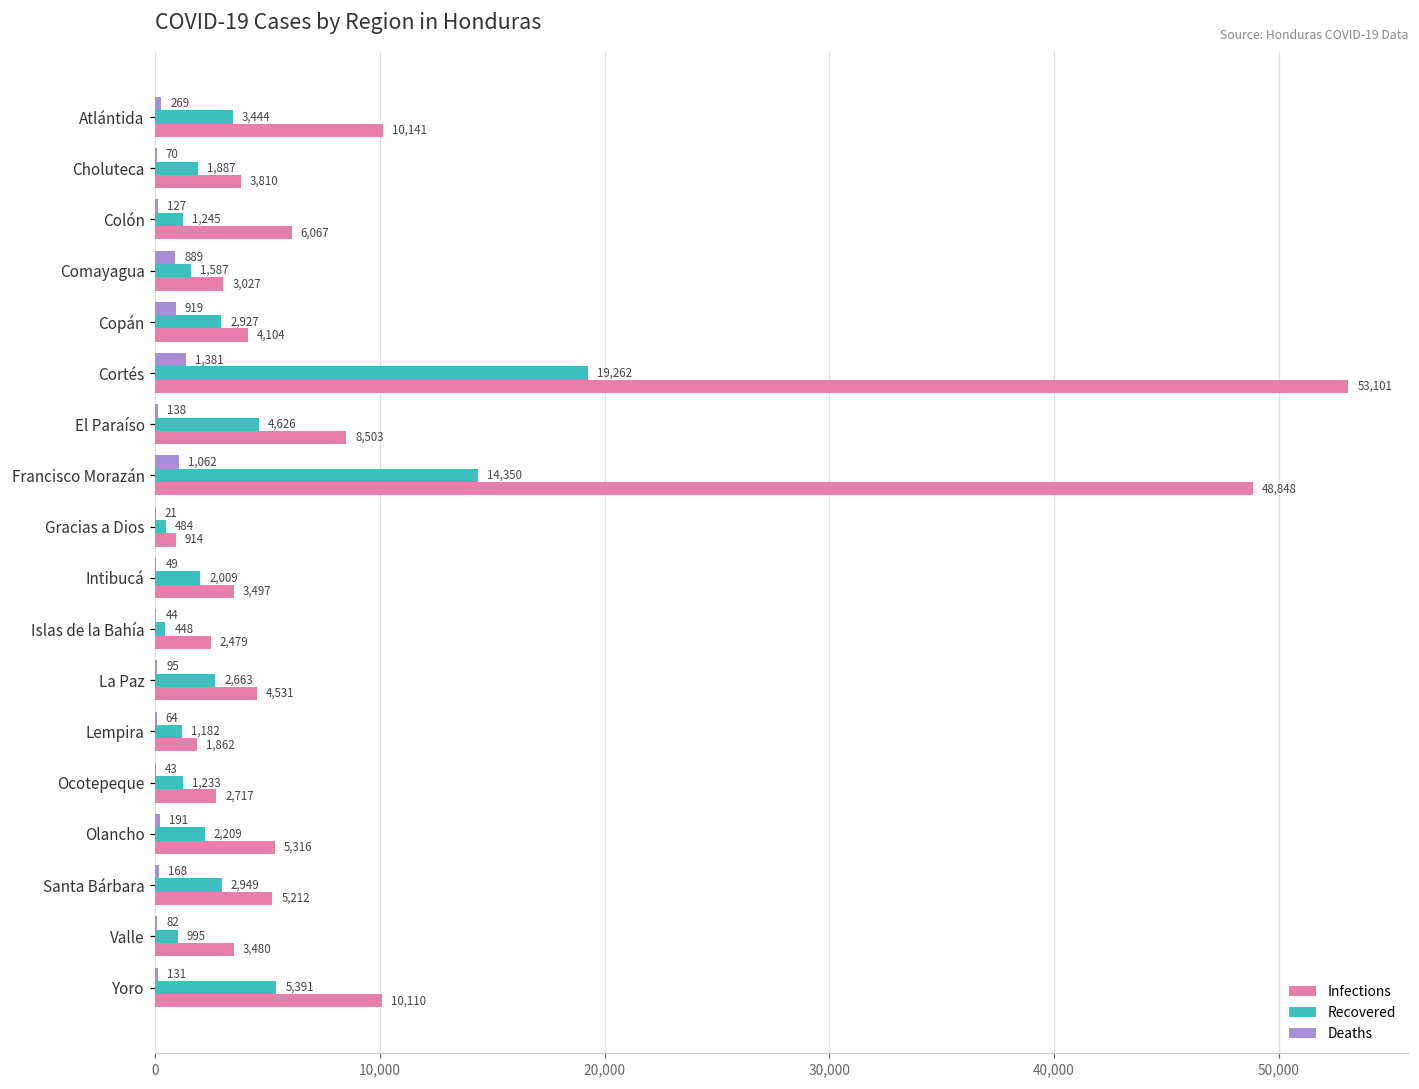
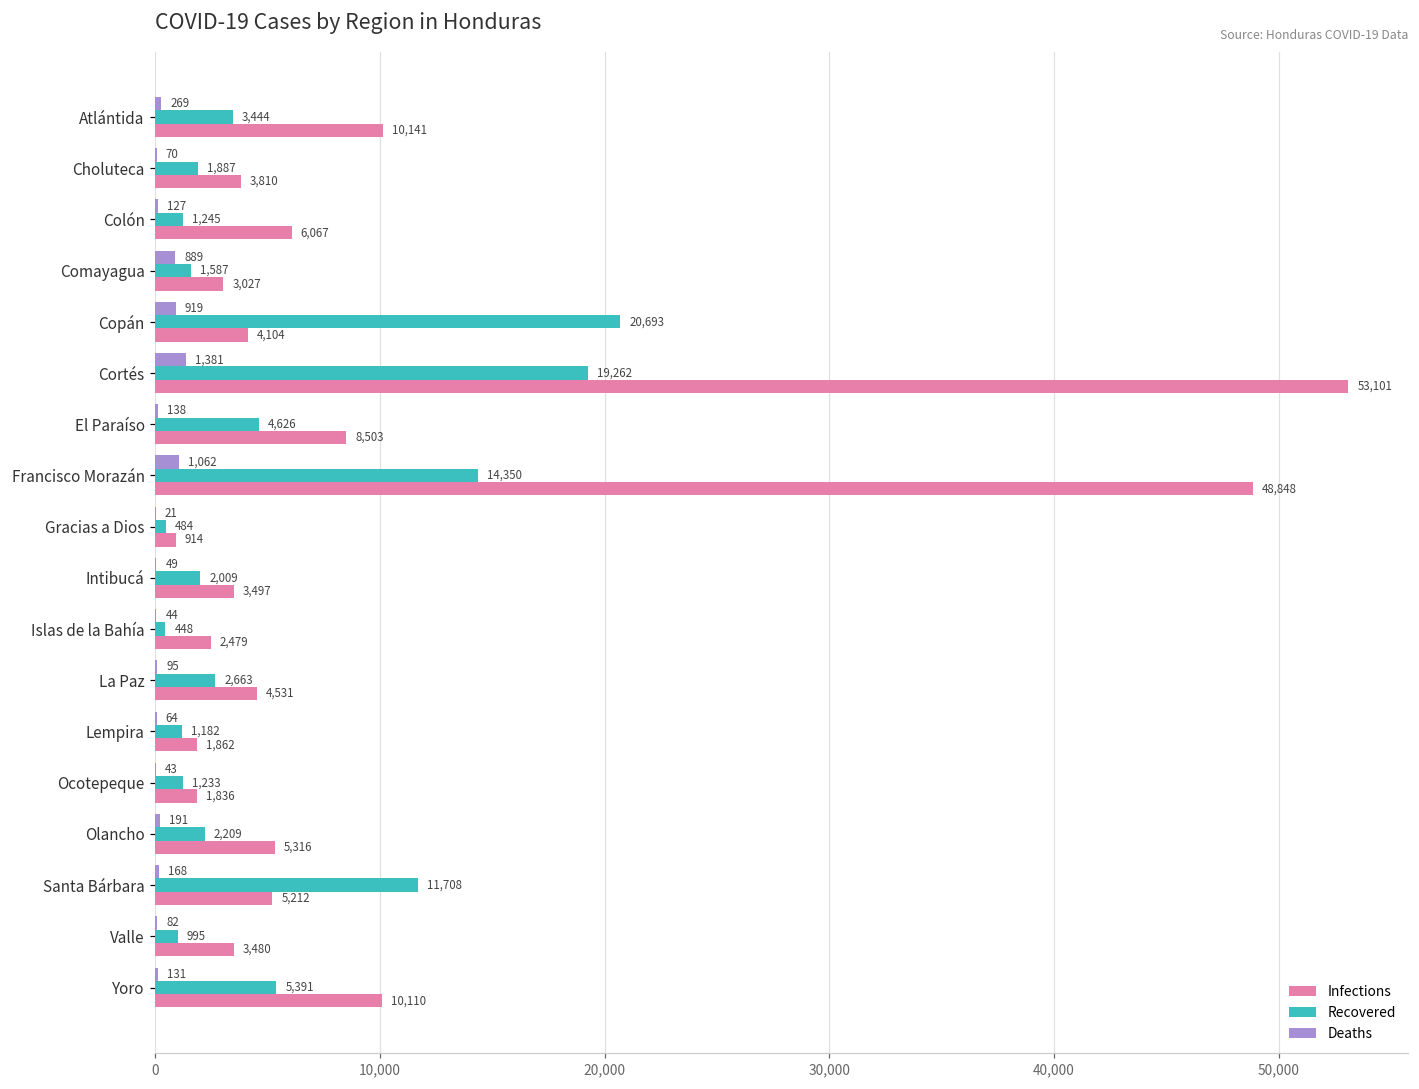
  {
    "Infections": {
      "Atlántida": "10,141",
      "Choluteca": "3,810",
      "Colón": "6,067",
      "Comayagua": "3,027",
      "Copán": "4,104",
      "Cortés": "53,101",
      "El Paraíso": "8,503",
      "Francisco Morazán": "48,848",
      "Gracias a Dios": "914",
      "Intibucá": "3,497",
      "Islas de la Bahía": "2,479",
      "La Paz": "4,531",
      "Lempira": "1,862",
-     "Ocotepeque": "2,717",
+     "Ocotepeque": "1,836",
      "Olancho": "5,316",
      "Santa Bárbara": "5,212",
      "Valle": "3,480",
      "Yoro": "10,110"
    },
    "Recovered": {
      "Atlántida": "3,444",
      "Choluteca": "1,887",
      "Colón": "1,245",
      "Comayagua": "1,587",
-     "Copán": "2,927",
+     "Copán": "20,693",
      "Cortés": "19,262",
      "El Paraíso": "4,626",
      "Francisco Morazán": "14,350",
      "Gracias a Dios": "484",
      "Intibucá": "2,009",
      "Islas de la Bahía": "448",
      "La Paz": "2,663",
      "Lempira": "1,182",
      "Ocotepeque": "1,233",
      "Olancho": "2,209",
-     "Santa Bárbara": "2,949",
+     "Santa Bárbara": "11,708",
      "Valle": "995",
      "Yoro": "5,391"
    },
    "Deaths": {
      "Atlántida": "269",
      "Choluteca": "70",
      "Colón": "127",
      "Comayagua": "889",
      "Copán": "919",
      "Cortés": "1,381",
      "El Paraíso": "138",
      "Francisco Morazán": "1,062",
      "Gracias a Dios": "21",
      "Intibucá": "49",
      "Islas de la Bahía": "44",
      "La Paz": "95",
      "Lempira": "64",
      "Ocotepeque": "43",
      "Olancho": "191",
      "Santa Bárbara": "168",
      "Valle": "82",
      "Yoro": "131"
    }
  }
